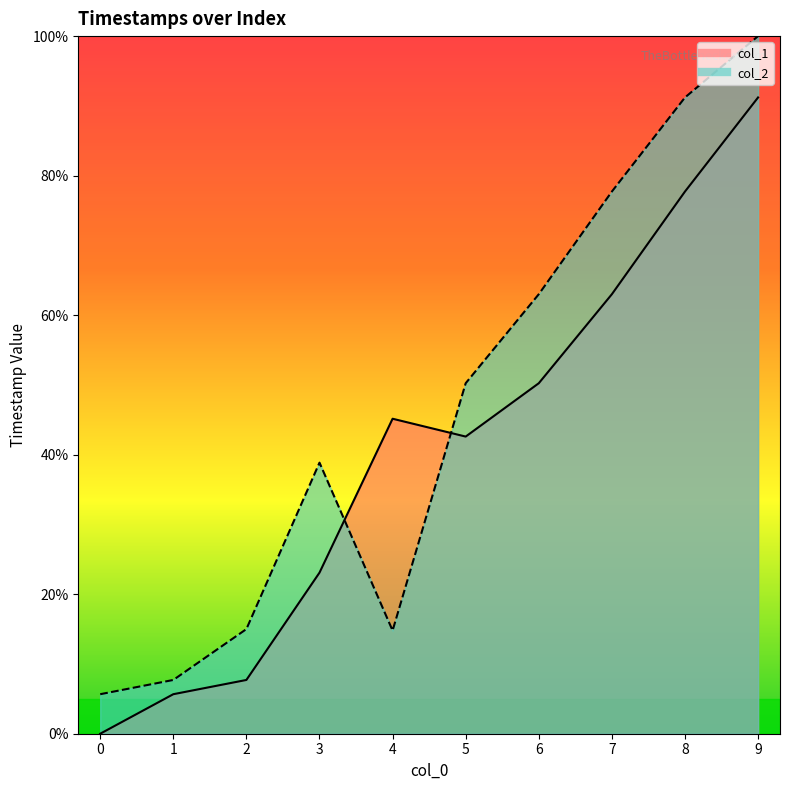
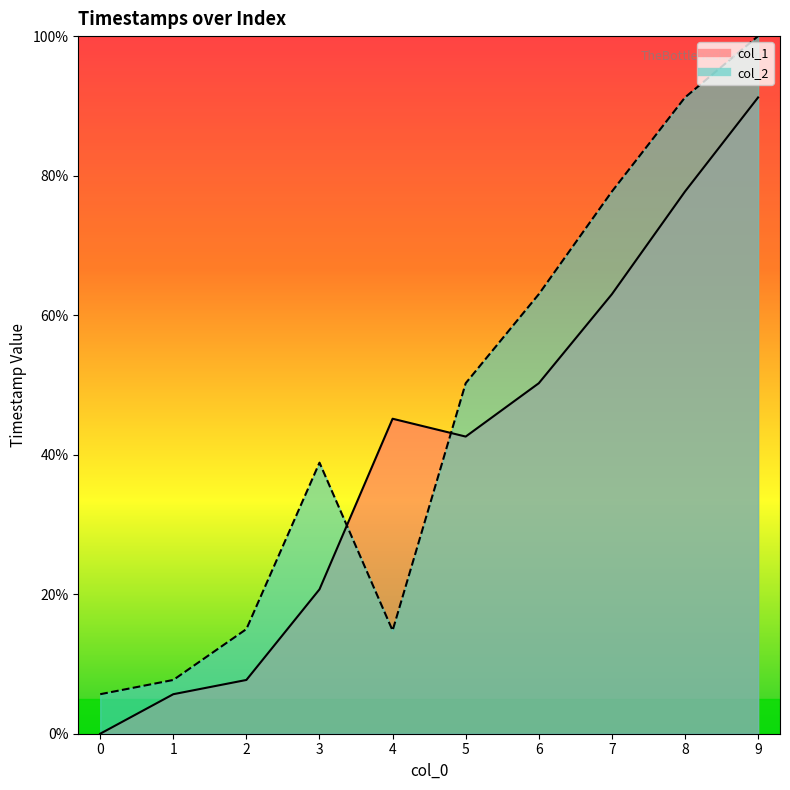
  {
    "col_1": {
      "1": "6%",
      "2": "8%",
-     "3": "23%",
+     "3": "21%",
      "4": "45%",
      "5": "43%",
      "6": "50%",
      "7": "63%",
      "8": "78%",
      "9": "91%"
    },
    "col_2": {
      "0": "6%",
      "1": "8%",
      "2": "15%",
      "3": "39%",
      "4": "15%",
      "5": "50%",
      "6": "63%",
      "7": "78%",
      "8": "91%",
      "9": "100%"
    }
  }
